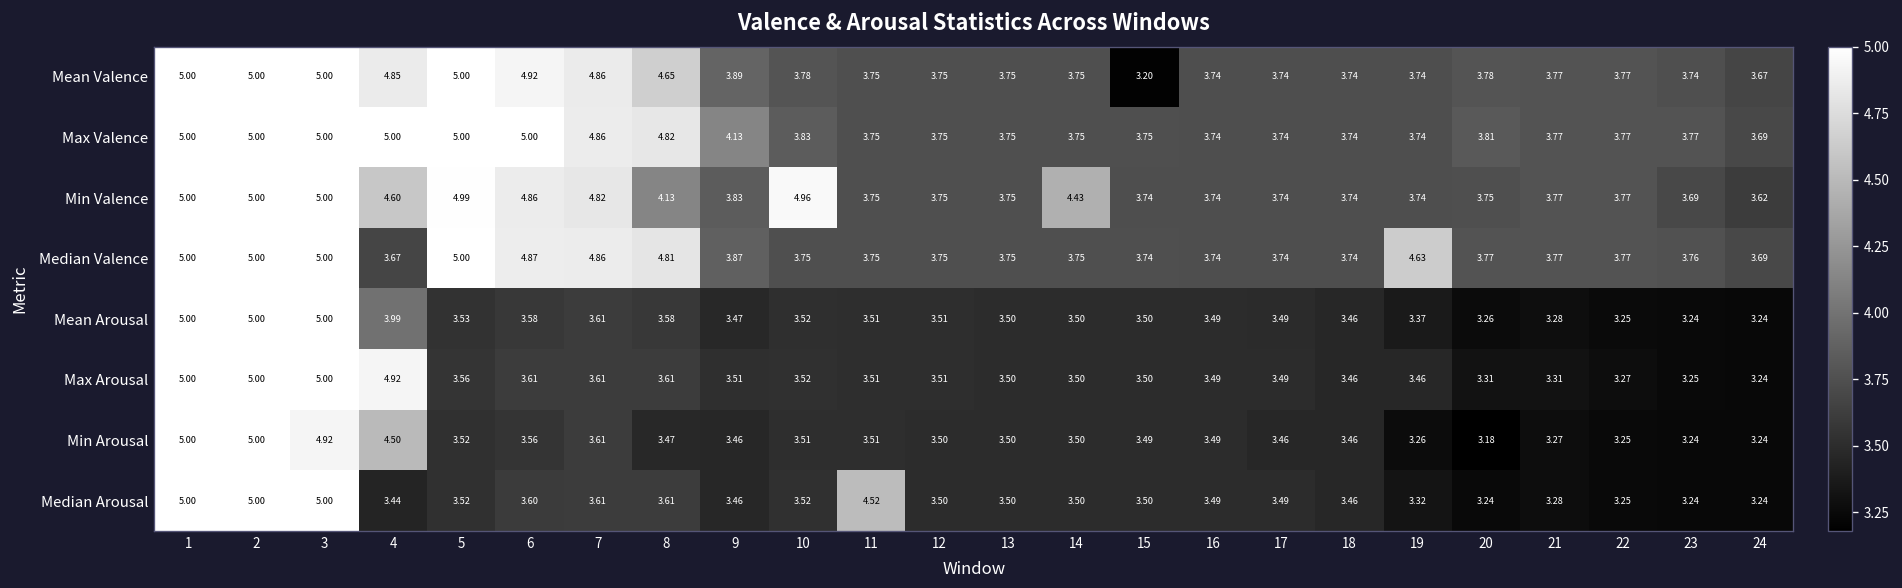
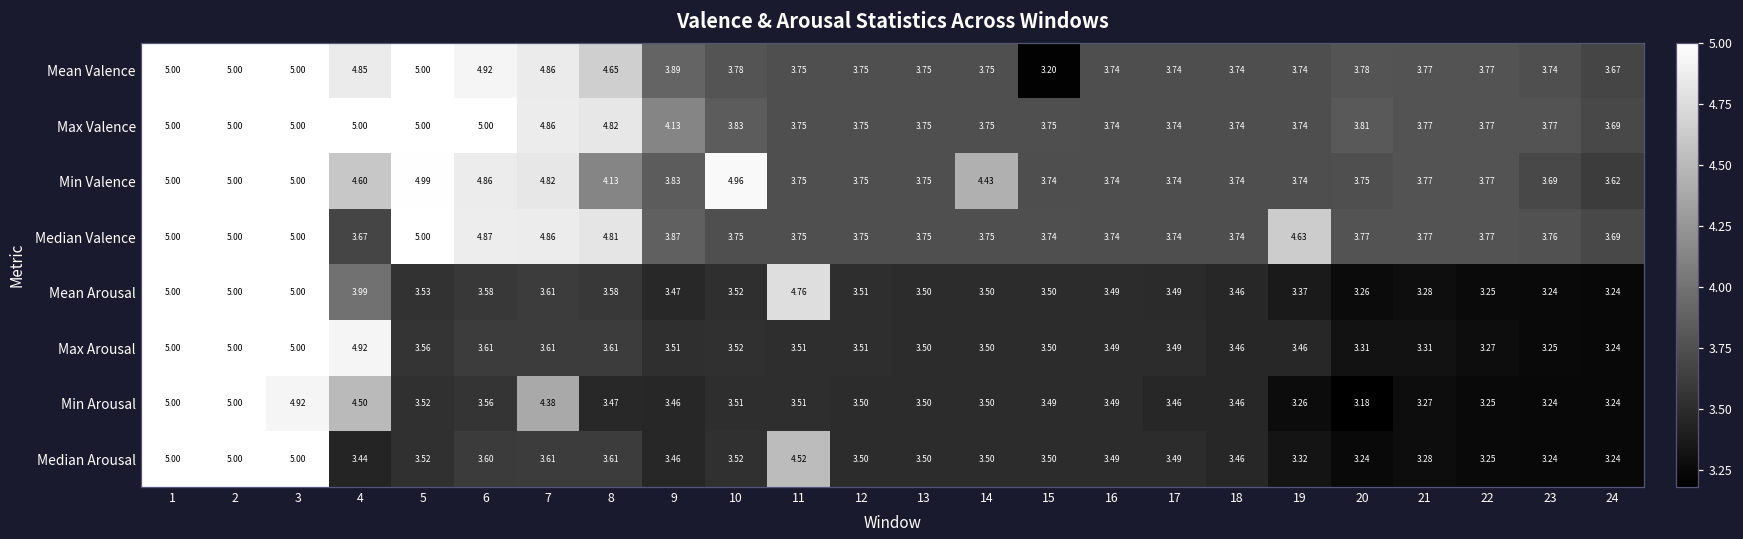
  {
    "Mean Valence": {
      "1": 5.00,
      "2": 5.00,
      "3": 5.00,
      "4": 4.85,
      "5": 5.00,
      "6": 4.92,
      "7": 4.86,
      "8": 4.65,
      "9": 3.89,
      "10": 3.78,
      "11": 3.75,
      "12": 3.75,
      "13": 3.75,
      "14": 3.75,
      "15": 3.20,
      "16": 3.74,
      "17": 3.74,
      "18": 3.74,
      "19": 3.74,
      "20": 3.78,
      "21": 3.77,
      "22": 3.77,
      "23": 3.74,
      "24": 3.67
    },
    "Max Valence": {
      "1": 5.00,
      "2": 5.00,
      "3": 5.00,
      "4": 5.00,
      "5": 5.00,
      "6": 5.00,
      "7": 4.86,
      "8": 4.82,
      "9": 4.13,
      "10": 3.83,
      "11": 3.75,
      "12": 3.75,
      "13": 3.75,
      "14": 3.75,
      "15": 3.75,
      "16": 3.74,
      "17": 3.74,
      "18": 3.74,
      "19": 3.74,
      "20": 3.81,
      "21": 3.77,
      "22": 3.77,
      "23": 3.77,
      "24": 3.69
    },
    "Min Valence": {
      "1": 5.00,
      "2": 5.00,
      "3": 5.00,
      "4": 4.60,
      "5": 4.99,
      "6": 4.86,
      "7": 4.82,
      "8": 4.13,
      "9": 3.83,
      "10": 4.96,
      "11": 3.75,
      "12": 3.75,
      "13": 3.75,
      "14": 4.43,
      "15": 3.74,
      "16": 3.74,
      "17": 3.74,
      "18": 3.74,
      "19": 3.74,
      "20": 3.75,
      "21": 3.77,
      "22": 3.77,
      "23": 3.69,
      "24": 3.62
    },
    "Median Valence": {
      "1": 5.00,
      "2": 5.00,
      "3": 5.00,
      "4": 3.67,
      "5": 5.00,
      "6": 4.87,
      "7": 4.86,
      "8": 4.81,
      "9": 3.87,
      "10": 3.75,
      "11": 3.75,
      "12": 3.75,
      "13": 3.75,
      "14": 3.75,
      "15": 3.74,
      "16": 3.74,
      "17": 3.74,
      "18": 3.74,
      "19": 4.63,
      "20": 3.77,
      "21": 3.77,
      "22": 3.77,
      "23": 3.76,
      "24": 3.69
    },
    "Mean Arousal": {
      "1": 5.00,
      "2": 5.00,
      "3": 5.00,
      "4": 3.99,
      "5": 3.53,
      "6": 3.58,
      "7": 3.61,
      "8": 3.58,
      "9": 3.47,
      "10": 3.52,
-     "11": 3.51,
+     "11": 4.76,
      "12": 3.51,
      "13": 3.50,
      "14": 3.50,
      "15": 3.50,
      "16": 3.49,
      "17": 3.49,
      "18": 3.46,
      "19": 3.37,
      "20": 3.26,
      "21": 3.28,
      "22": 3.25,
      "23": 3.24,
      "24": 3.24
    },
    "Max Arousal": {
      "1": 5.00,
      "2": 5.00,
      "3": 5.00,
      "4": 4.92,
      "5": 3.56,
      "6": 3.61,
      "7": 3.61,
      "8": 3.61,
      "9": 3.51,
      "10": 3.52,
      "11": 3.51,
      "12": 3.51,
      "13": 3.50,
      "14": 3.50,
      "15": 3.50,
      "16": 3.49,
      "17": 3.49,
      "18": 3.46,
      "19": 3.46,
      "20": 3.31,
      "21": 3.31,
      "22": 3.27,
      "23": 3.25,
      "24": 3.24
    },
    "Min Arousal": {
      "1": 5.00,
      "2": 5.00,
      "3": 4.92,
      "4": 4.50,
      "5": 3.52,
      "6": 3.56,
-     "7": 3.61,
+     "7": 4.38,
      "8": 3.47,
      "9": 3.46,
      "10": 3.51,
      "11": 3.51,
      "12": 3.50,
      "13": 3.50,
      "14": 3.50,
      "15": 3.49,
      "16": 3.49,
      "17": 3.46,
      "18": 3.46,
      "19": 3.26,
      "20": 3.18,
      "21": 3.27,
      "22": 3.25,
      "23": 3.24,
      "24": 3.24
    },
    "Median Arousal": {
      "1": 5.00,
      "2": 5.00,
      "3": 5.00,
      "4": 3.44,
      "5": 3.52,
      "6": 3.60,
      "7": 3.61,
      "8": 3.61,
      "9": 3.46,
      "10": 3.52,
      "11": 4.52,
      "12": 3.50,
      "13": 3.50,
      "14": 3.50,
      "15": 3.50,
      "16": 3.49,
      "17": 3.49,
      "18": 3.46,
      "19": 3.32,
      "20": 3.24,
      "21": 3.28,
      "22": 3.25,
      "23": 3.24,
      "24": 3.24
    }
  }
